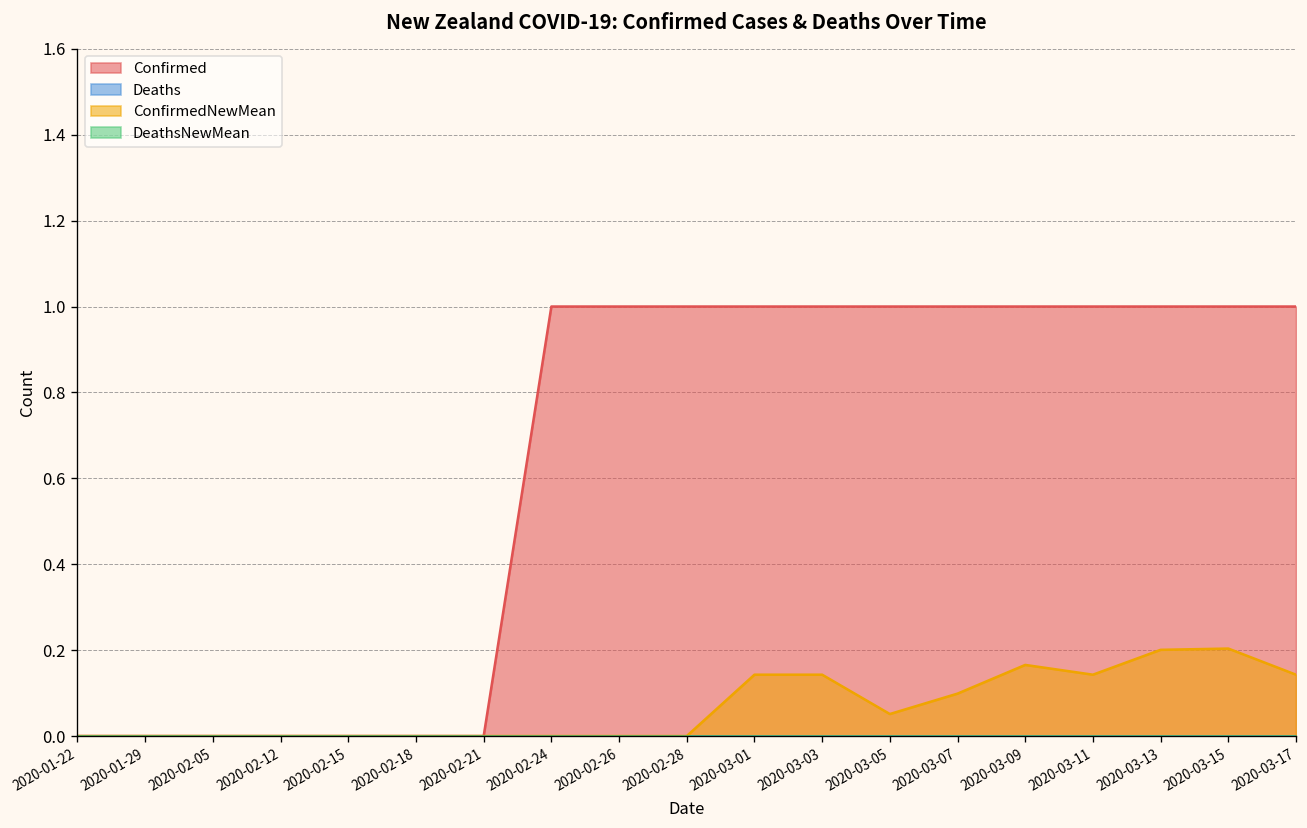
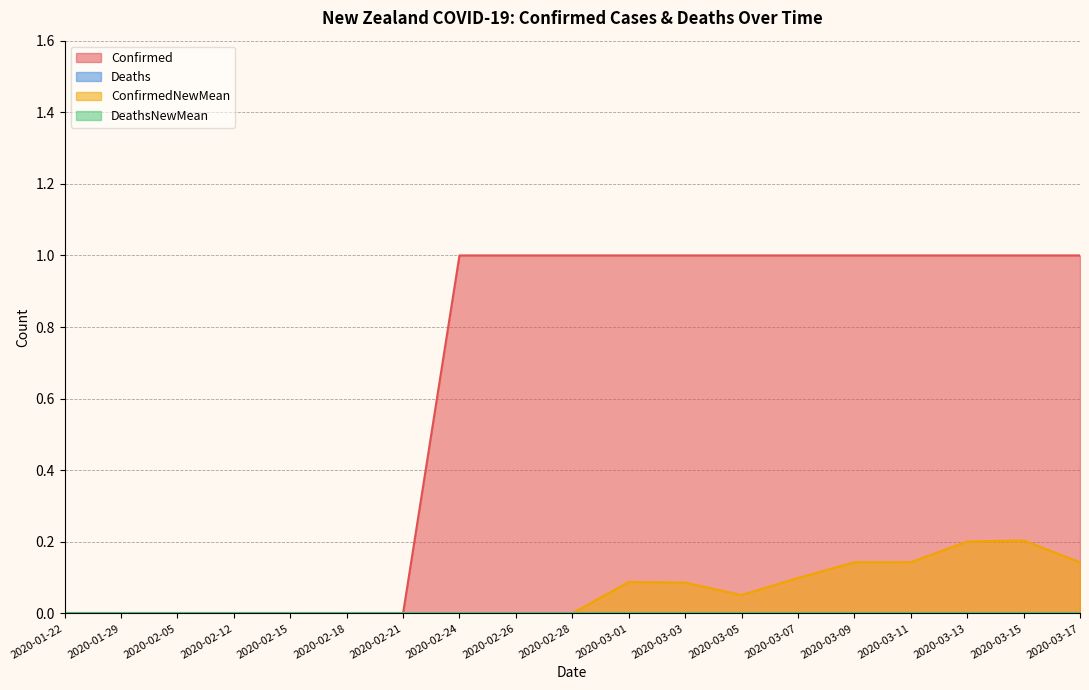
  {
    "Confirmed": {
      "2020-02-24": 1.00,
      "2020-02-26": 1.00,
      "2020-02-28": 1.00,
      "2020-03-01": 1.00,
      "2020-03-03": 1.00,
      "2020-03-05": 1.00,
      "2020-03-07": 1.00,
      "2020-03-09": 1.00,
      "2020-03-11": 1.00,
      "2020-03-13": 1.00,
      "2020-03-15": 1.00,
      "2020-03-17": 1.00
    },
    "DeathsNewMean": {
      "2020-03-01": 0.00,
      "2020-03-03": 0.00,
      "2020-03-05": 0.00,
      "2020-03-07": 0.00,
      "2020-03-09": 0.00,
      "2020-03-11": 0.00,
      "2020-03-13": 0.00,
      "2020-03-15": 0.00,
      "2020-03-17": 0.00
    },
    "ConfirmedNewMean": {
-     "2020-03-01": 0.14,
-     "2020-03-03": 0.14,
+     "2020-03-01": 0.09,
+     "2020-03-03": 0.09,
      "2020-03-05": 0.05,
      "2020-03-07": 0.10,
-     "2020-03-09": 0.17,
+     "2020-03-09": 0.14,
      "2020-03-11": 0.14,
      "2020-03-13": 0.20,
      "2020-03-15": 0.20,
      "2020-03-17": 0.14
    }
  }
